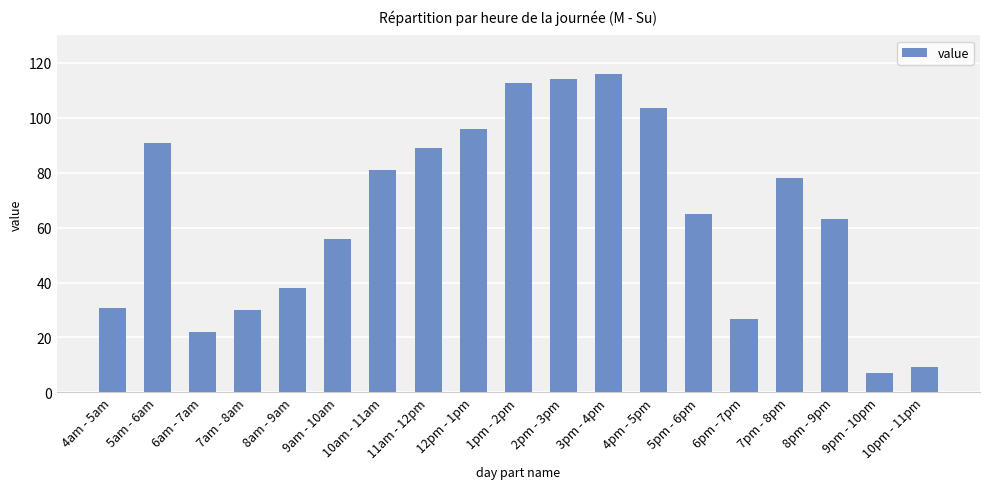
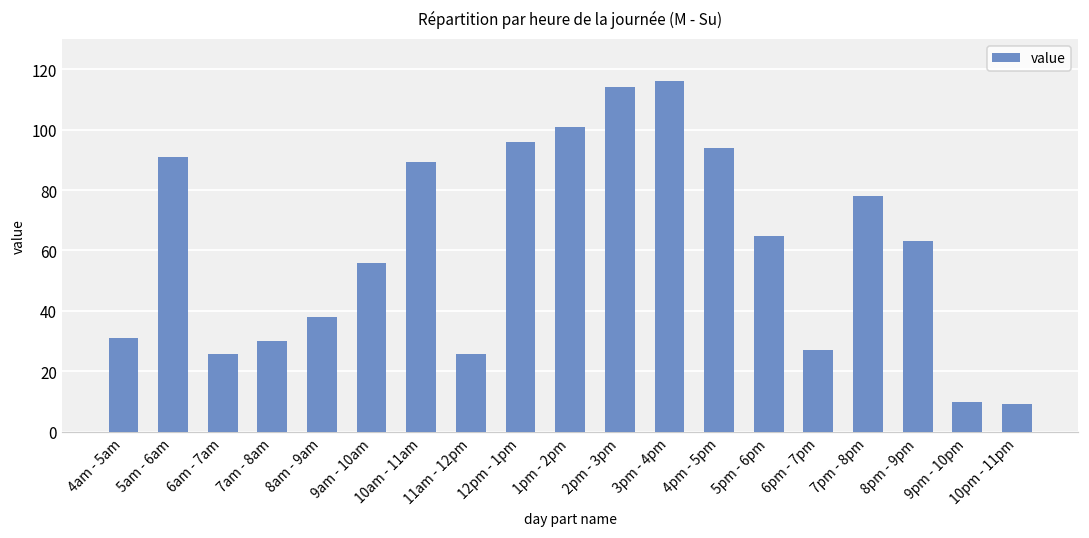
  {
    "4am - 5am": 31,
    "5am - 6am": 91,
-   "6am - 7am": 22,
+   "6am - 7am": 26,
    "7am - 8am": 30,
    "8am - 9am": 38,
    "9am - 10am": 56,
-   "10am - 11am": 81,
-   "11am - 12pm": 89,
+   "10am - 11am": 89,
+   "11am - 12pm": 26,
    "12pm - 1pm": 96,
-   "1pm - 2pm": 113,
+   "1pm - 2pm": 101,
    "2pm - 3pm": 114,
    "3pm - 4pm": 116,
-   "4pm - 5pm": 104,
+   "4pm - 5pm": 94,
    "5pm - 6pm": 65,
    "6pm - 7pm": 27,
    "7pm - 8pm": 78,
    "8pm - 9pm": 63,
-   "9pm - 10pm": 7,
+   "9pm - 10pm": 10,
    "10pm - 11pm": 9
  }
